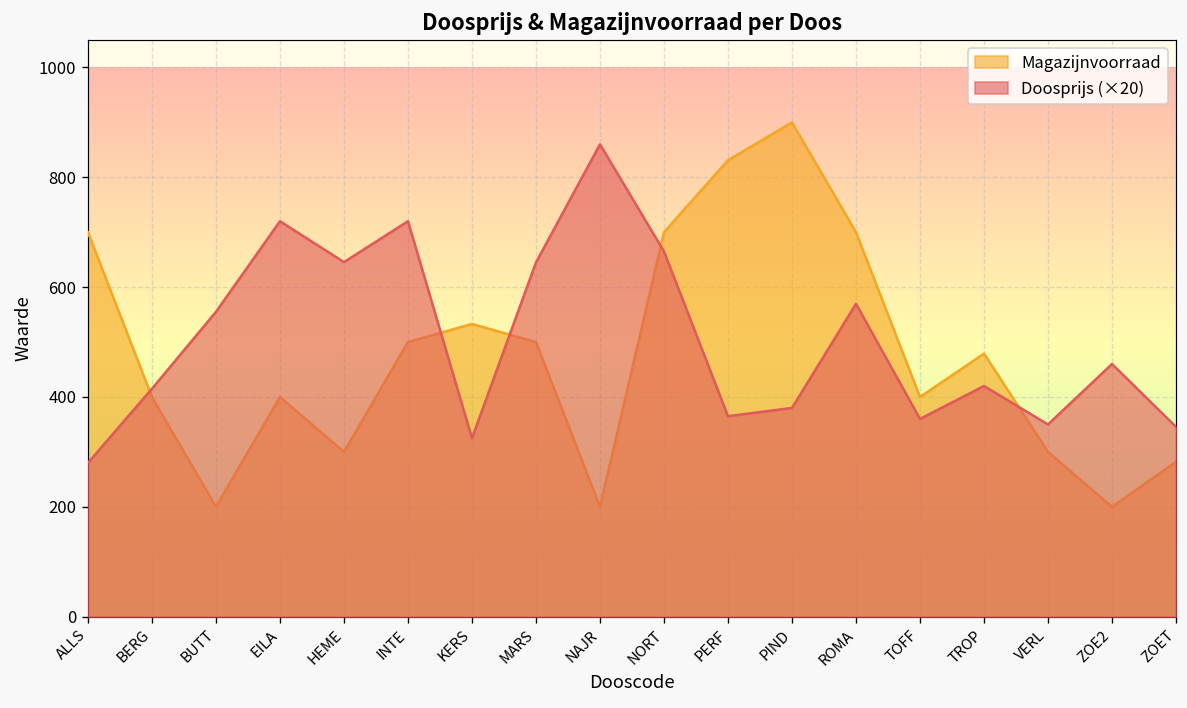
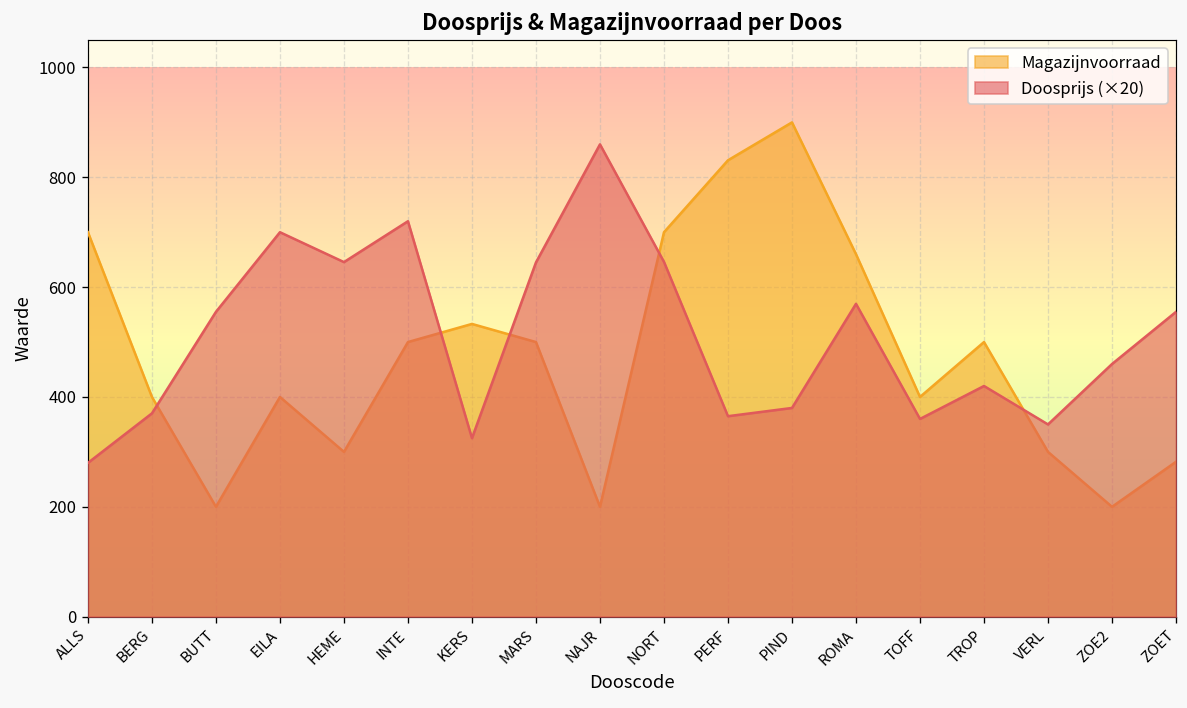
  {
    "Magazijnvoorraad": {
      "ALLS": 700,
      "BERG": 400,
      "BUTT": 200,
      "EILA": 400,
      "HEME": 300,
      "INTE": 500,
      "KERS": 530,
      "MARS": 500,
      "NAJR": 200,
      "NORT": 700,
      "PERF": 830,
      "PIND": 900,
-     "ROMA": 700,
+     "ROMA": 660,
      "TOFF": 400,
-     "TROP": 480,
+     "TROP": 500,
      "VERL": 300,
      "ZOE2": 200,
      "ZOET": 280
    },
    "Doosprijs (×20)": {
      "ALLS": 280,
-     "BERG": 420,
+     "BERG": 370,
      "BUTT": 560,
-     "EILA": 720,
+     "EILA": 700,
      "HEME": 650,
      "INTE": 720,
      "KERS": 330,
      "MARS": 650,
      "NAJR": 860,
-     "NORT": 670,
+     "NORT": 650,
      "PERF": 370,
      "PIND": 380,
      "ROMA": 570,
      "TOFF": 360,
      "TROP": 420,
      "VERL": 350,
      "ZOE2": 460,
-     "ZOET": 350
+     "ZOET": 560
    }
  }
